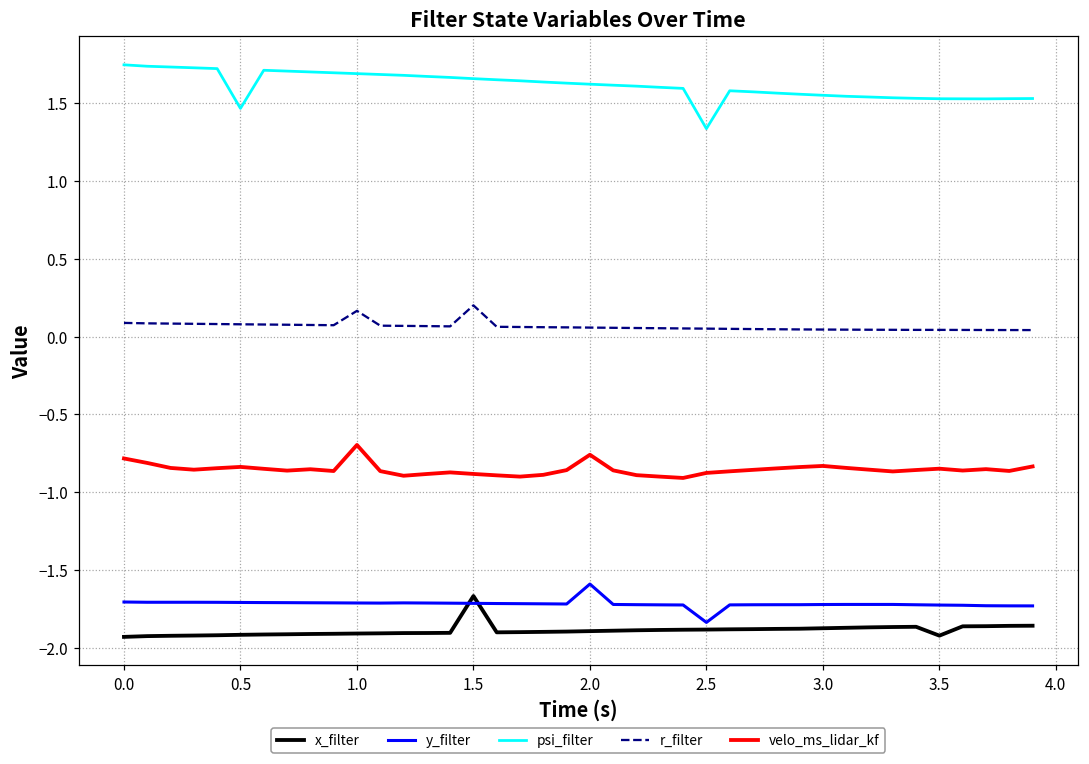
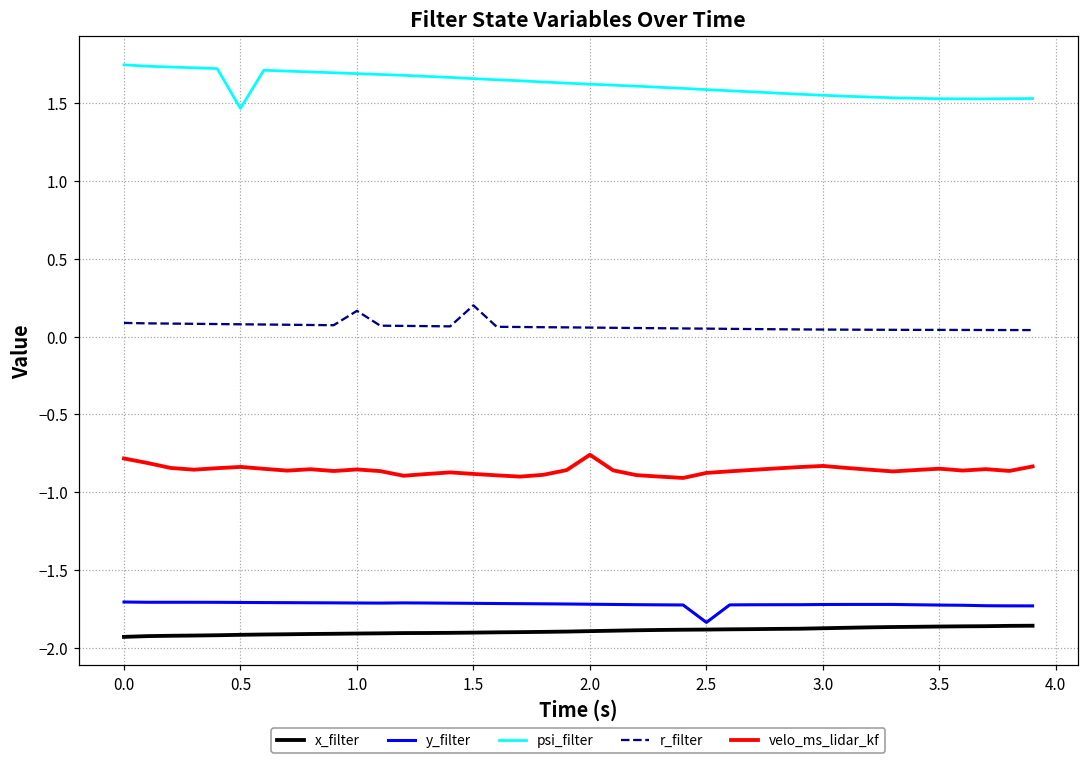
  {
    "x_filter": {
      "0.0": -1.93,
      "0.5": -1.92,
      "1.0": -1.91,
-     "1.5": -1.67,
+     "1.5": -1.90,
      "2.0": -1.89,
      "2.5": -1.88,
      "3.0": -1.87,
-     "3.5": -1.92
+     "3.5": -1.86
    },
    "y_filter": {
      "0.0": -1.71,
      "0.5": -1.71,
      "1.0": -1.71,
      "1.5": -1.71,
-     "2.0": -1.59,
+     "2.0": -1.72,
      "2.5": -1.84,
      "3.0": -1.72,
      "3.5": -1.73
    },
    "psi_filter": {
      "0.0": 1.75,
      "0.5": 1.47,
      "1.0": 1.69,
      "1.5": 1.66,
      "2.0": 1.62,
-     "2.5": 1.34,
+     "2.5": 1.59,
      "3.0": 1.55,
      "3.5": 1.53
    },
    "r_filter": {
      "0.0": 0.09,
      "0.5": 0.08,
      "1.0": 0.17,
      "1.5": 0.20,
      "2.0": 0.06,
      "2.5": 0.05,
      "3.0": 0.05,
      "3.5": 0.04
    },
    "velo_ms_lidar_kf": {
      "0.0": -0.78,
      "0.5": -0.84,
-     "1.0": -0.70,
+     "1.0": -0.85,
      "1.5": -0.88,
      "2.0": -0.76,
      "2.5": -0.88,
      "3.0": -0.83,
      "3.5": -0.85
    }
  }
